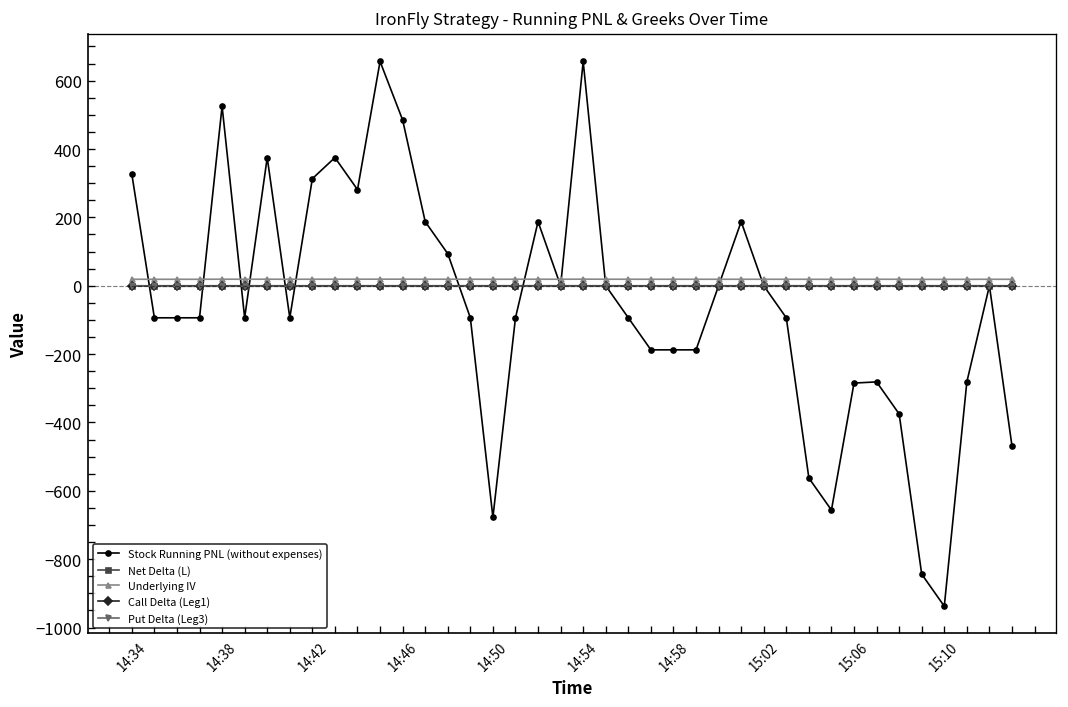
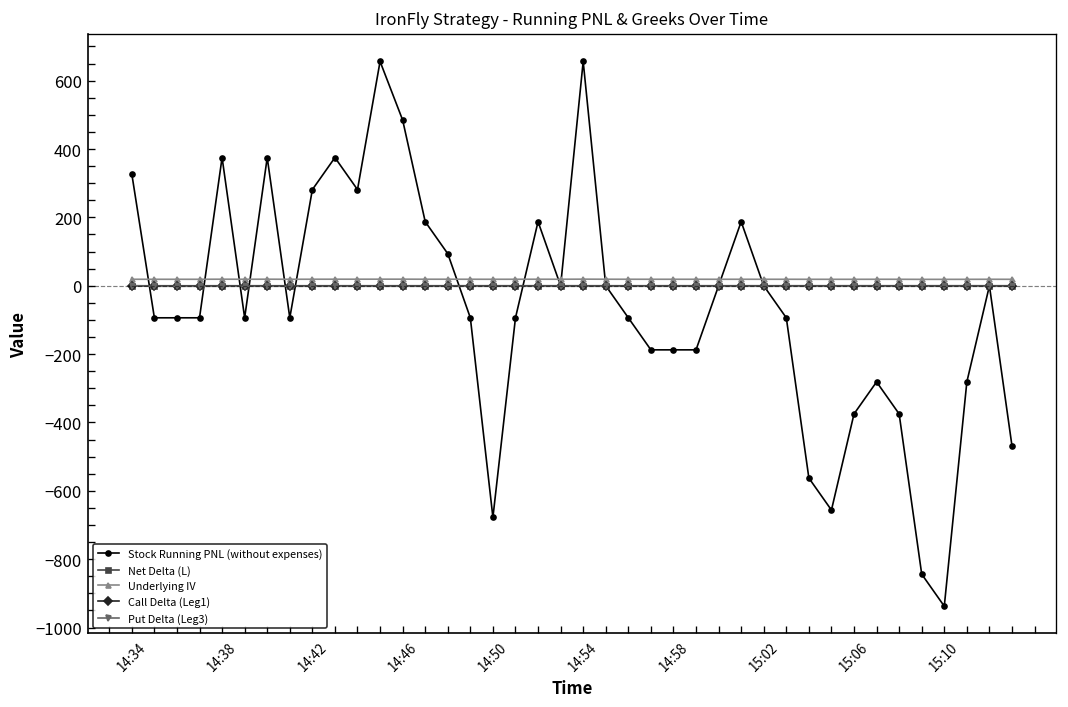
  {
    "Stock Running PNL (without expenses)": {
      "14:34": 330,
-     "14:38": 530,
-     "14:42": 310,
+     "14:38": 370,
+     "14:42": 280,
      "14:46": 480,
      "14:50": -680,
      "14:54": 660,
      "14:58": -190,
-     "15:06": -280,
+     "15:06": -380,
      "15:10": -940
    }
  }
